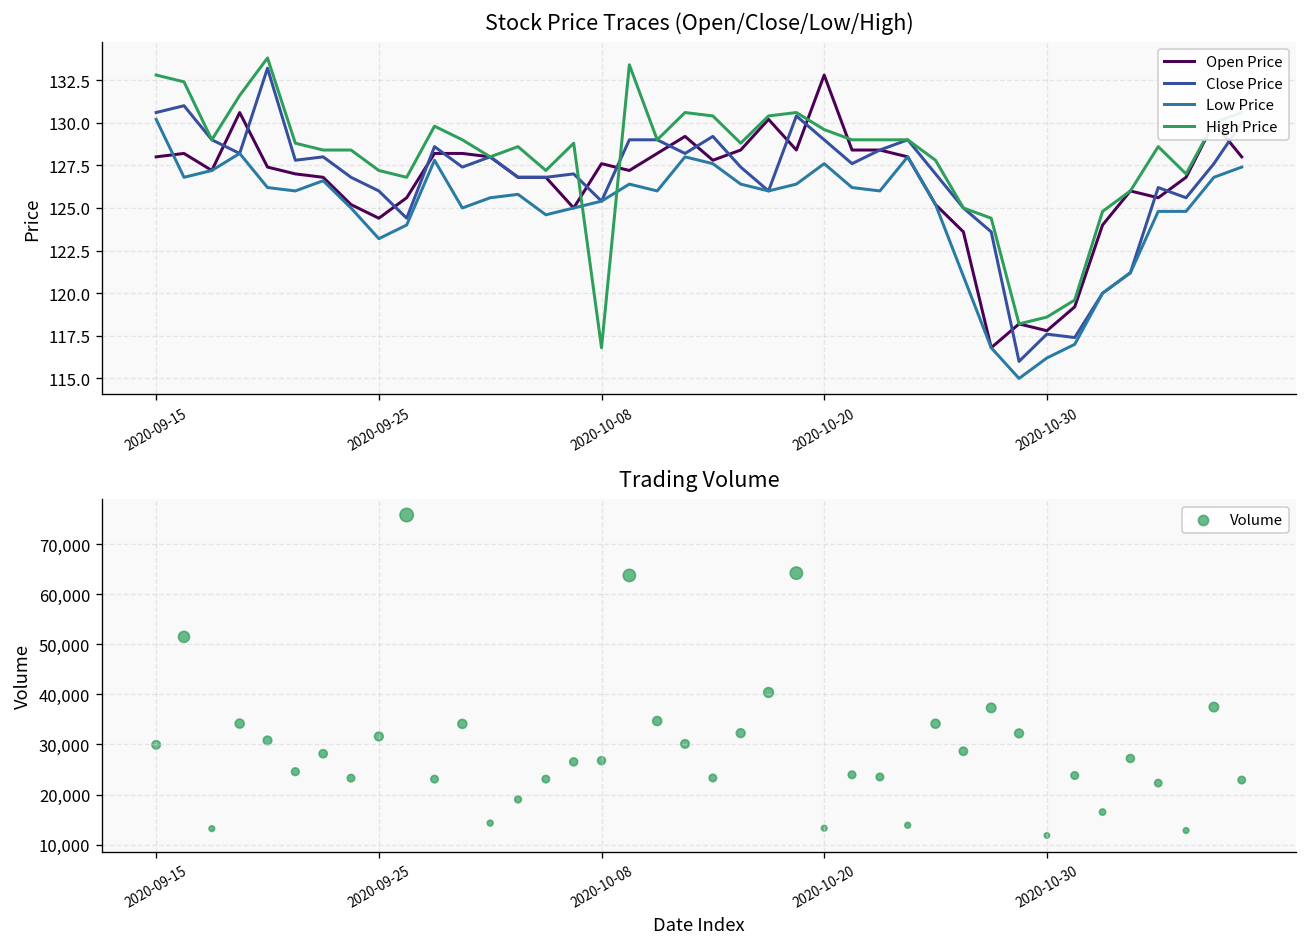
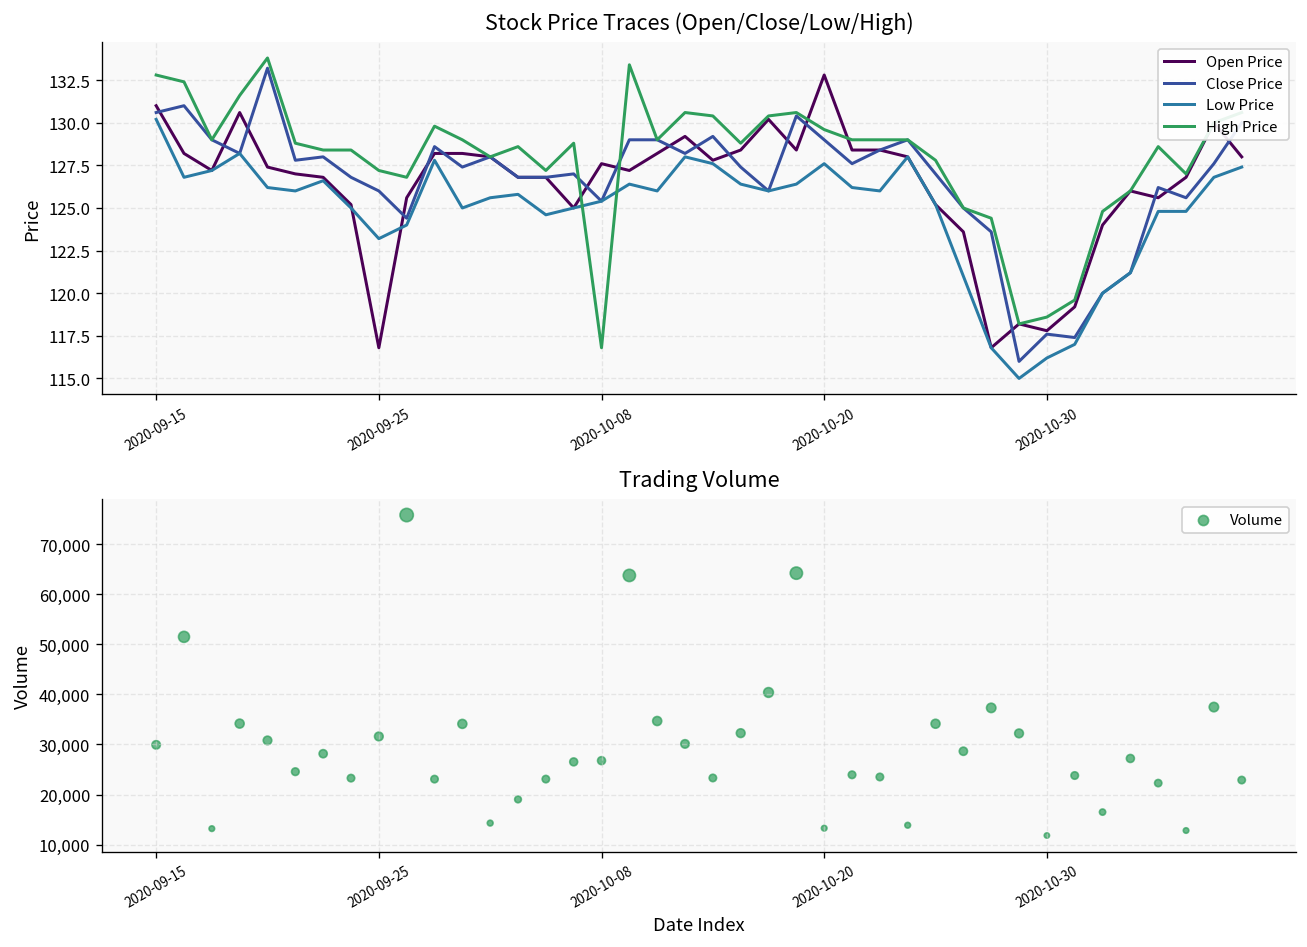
  {
    "Stock Price Traces (Open/Close/Low/High)": {
      "Open Price": {
-       "2020-09-15": 128,
-       "2020-09-25": 124.4,
+       "2020-09-15": 131,
+       "2020-09-25": 116.8,
        "2020-10-08": 127.6,
        "2020-10-20": 132.8,
        "2020-10-30": 117.8
      },
      "High Price": {
        "2020-09-15": 132.8,
        "2020-09-25": 127.2,
        "2020-10-08": 116.8,
        "2020-10-20": 129.6,
        "2020-10-30": 118.6
      }
    }
  }
